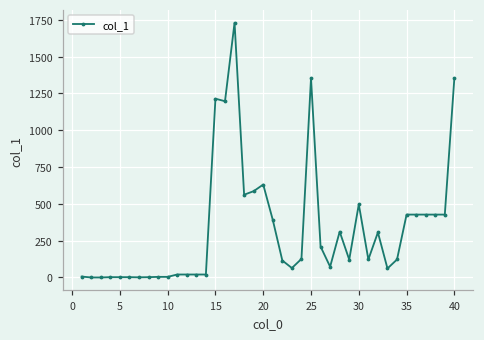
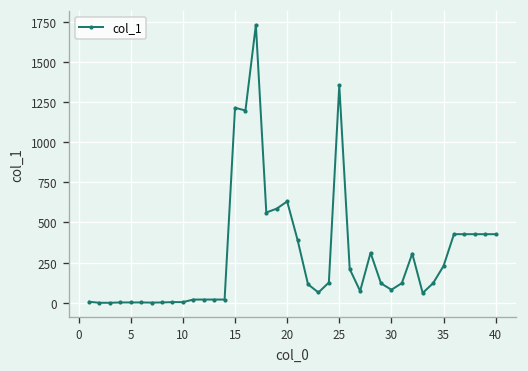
  {
    "5": 0,
    "10": 0,
    "15": 1210,
    "20": 630,
    "25": 1350,
-   "30": 500,
-   "35": 430,
-   "40": 1350
+   "30": 80,
+   "35": 230,
+   "40": 430
  }
